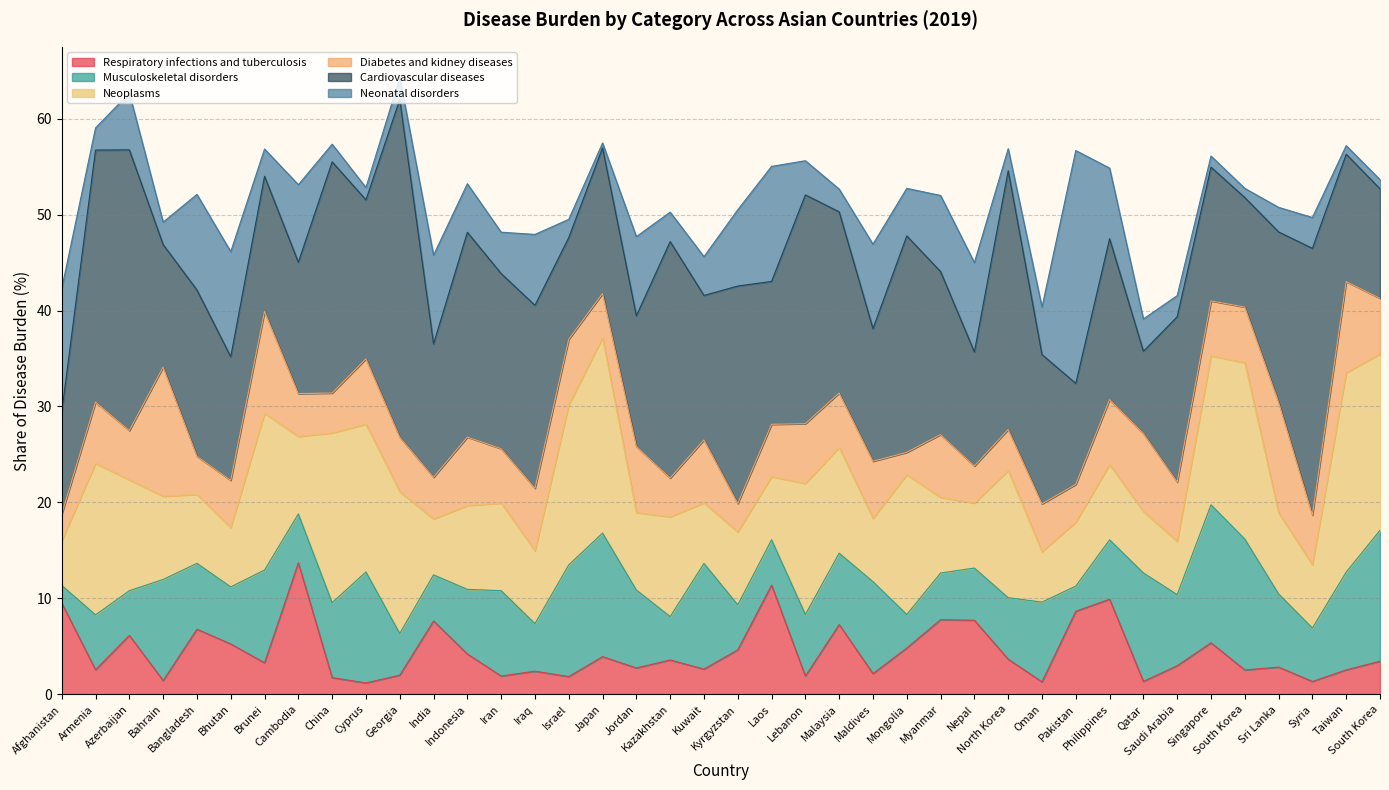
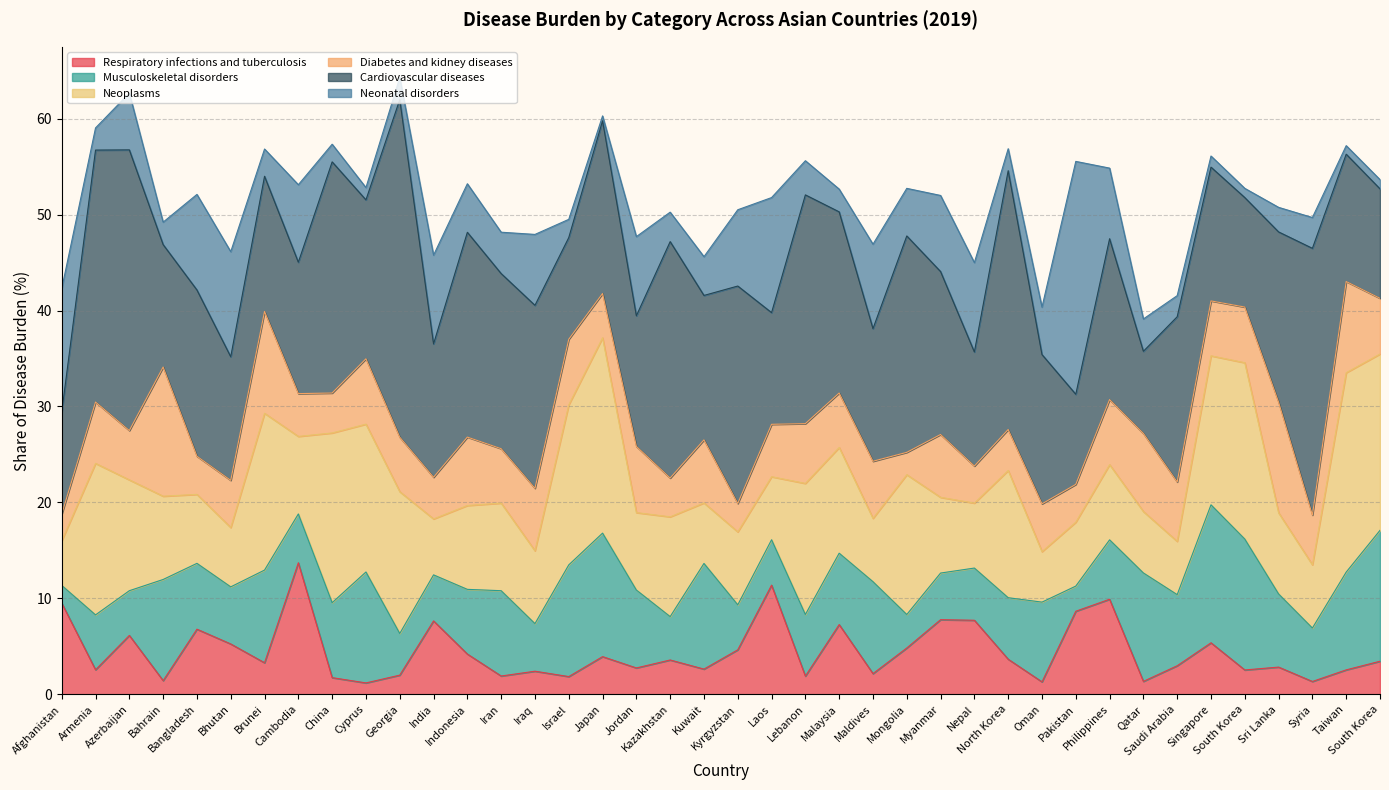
  {
    "Respiratory infections and tuberculosis": {
      "Afghanistan": 10,
      "Armenia": 3,
      "Azerbaijan": 6,
      "Bahrain": 1,
      "Bangladesh": 7,
      "Bhutan": 5,
      "Brunei": 3,
      "Cambodia": 14,
      "China": 2,
      "Cyprus": 1,
      "Georgia": 2,
      "India": 8,
      "Indonesia": 4,
      "Iran": 2,
      "Iraq": 2,
      "Israel": 2,
      "Japan": 4,
      "Jordan": 3,
      "Kazakhstan": 4,
      "Kuwait": 3,
      "Kyrgyzstan": 5,
      "Laos": 11,
      "Lebanon": 2,
      "Malaysia": 7,
      "Maldives": 2,
      "Mongolia": 5,
      "Myanmar": 8,
      "Nepal": 8,
      "North Korea": 4,
      "Oman": 1,
      "Pakistan": 9,
      "Philippines": 10,
      "Qatar": 1,
      "Saudi Arabia": 3,
      "Singapore": 5,
      "Sri Lanka": 3,
      "Syria": 1,
      "Taiwan": 3
    },
    "Cardiovascular diseases": {
      "Afghanistan": 11,
      "Armenia": 26,
      "Azerbaijan": 29,
      "Bahrain": 13,
      "Bangladesh": 17,
      "Bhutan": 13,
      "Brunei": 14,
      "Cambodia": 14,
      "China": 24,
      "Cyprus": 17,
      "India": 14,
      "Indonesia": 21,
      "Iran": 18,
      "Iraq": 19,
      "Israel": 11,
-     "Japan": 15,
+     "Japan": 18,
      "Jordan": 14,
      "Kazakhstan": 25,
      "Kuwait": 15,
      "Kyrgyzstan": 23,
-     "Laos": 15,
+     "Laos": 12,
      "Lebanon": 24,
      "Malaysia": 19,
      "Maldives": 14,
      "Mongolia": 23,
      "Myanmar": 17,
      "Nepal": 12,
      "North Korea": 27,
      "Oman": 16,
-     "Pakistan": 11,
+     "Pakistan": 9,
      "Philippines": 17,
      "Qatar": 9,
      "Saudi Arabia": 17,
      "Singapore": 14,
      "Sri Lanka": 18,
      "Syria": 28,
      "Taiwan": 13
    }
  }
